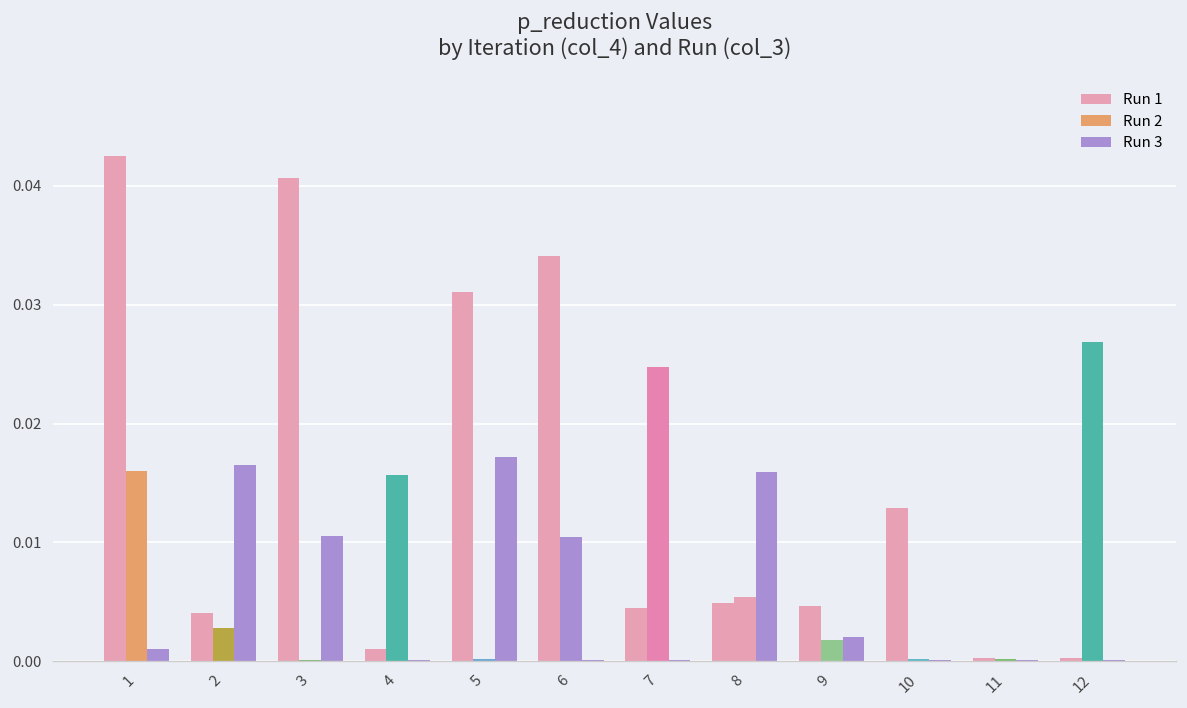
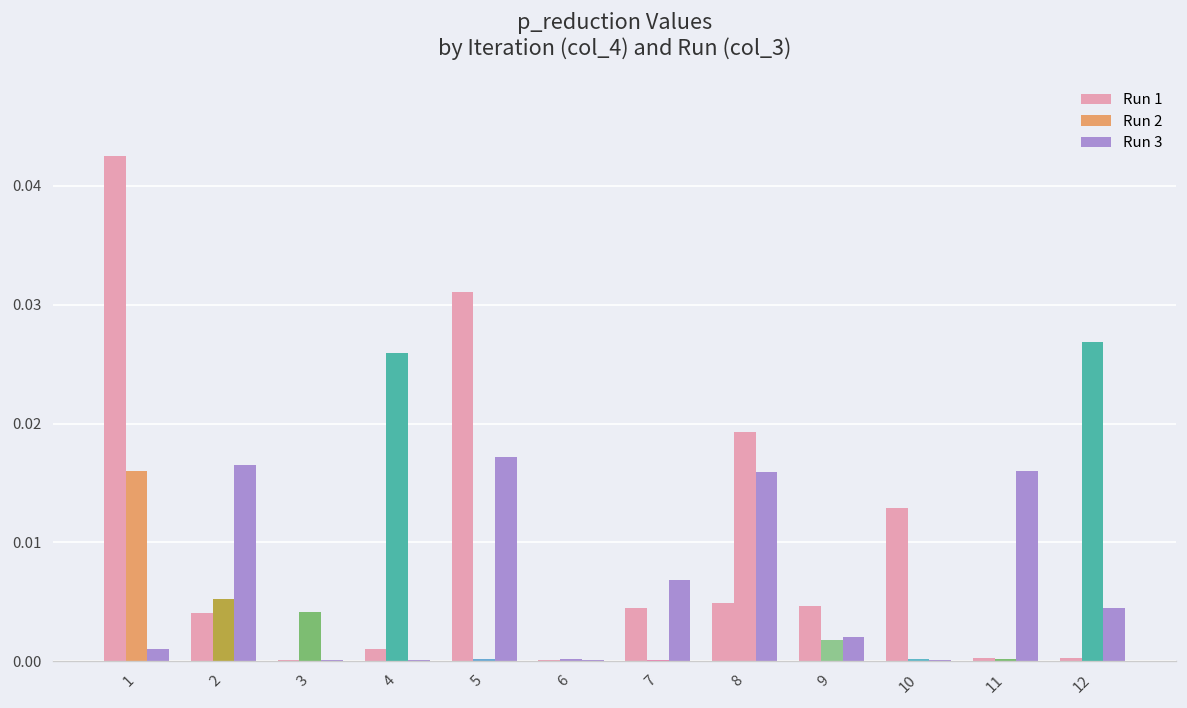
  {
    "Run 1": {
      "1": 0.043,
      "2": 0.004,
-     "3": 0.041,
+     "3": 0.000,
      "4": 0.001,
      "5": 0.031,
-     "6": 0.034,
+     "6": 0.000,
      "7": 0.004,
      "8": 0.005,
      "9": 0.005,
      "10": 0.013,
      "11": 0.000,
      "12": 0.000
    },
    "Run 2": {
      "1": 0.016,
-     "2": 0.003,
-     "3": 0.000,
-     "4": 0.016,
-     "6": 0.010,
-     "7": 0.025,
-     "8": 0.005,
+     "2": 0.005,
+     "3": 0.004,
+     "4": 0.026,
+     "6": 0.000,
+     "7": 0.000,
+     "8": 0.019,
      "9": 0.002,
      "12": 0.027
    },
    "Run 3": {
      "1": 0.001,
      "2": 0.017,
-     "3": 0.011,
+     "3": 0.000,
      "5": 0.017,
-     "7": 0.000,
+     "7": 0.007,
      "8": 0.016,
      "9": 0.002,
-     "11": 0.000,
-     "12": 0.000
+     "11": 0.016,
+     "12": 0.005
    }
  }
